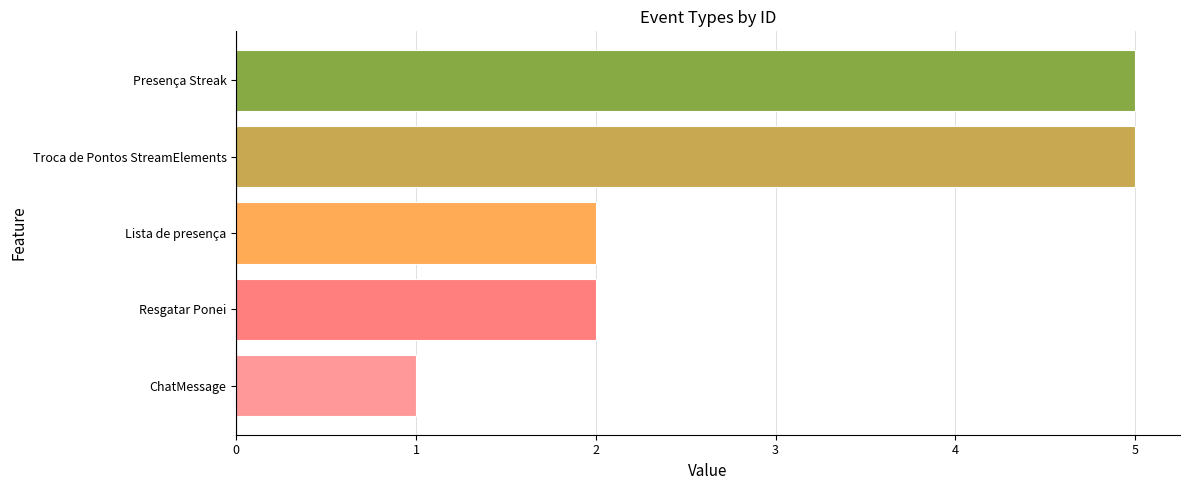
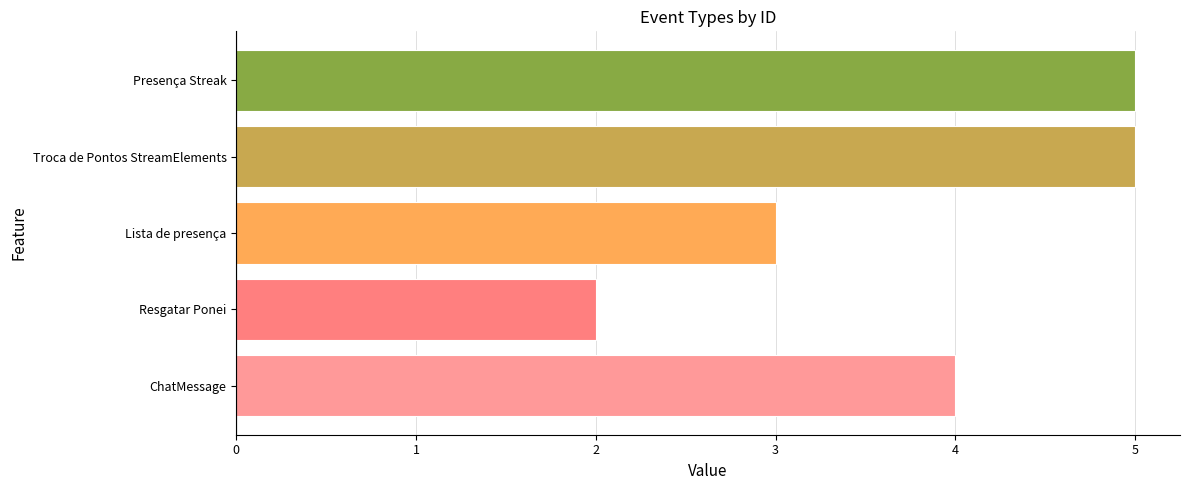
  {
    "Presença Streak": 5,
    "Troca de Pontos StreamElements": 5,
-   "Lista de presença": 2,
+   "Lista de presença": 3,
    "Resgatar Ponei": 2,
-   "ChatMessage": 1
+   "ChatMessage": 4
  }
